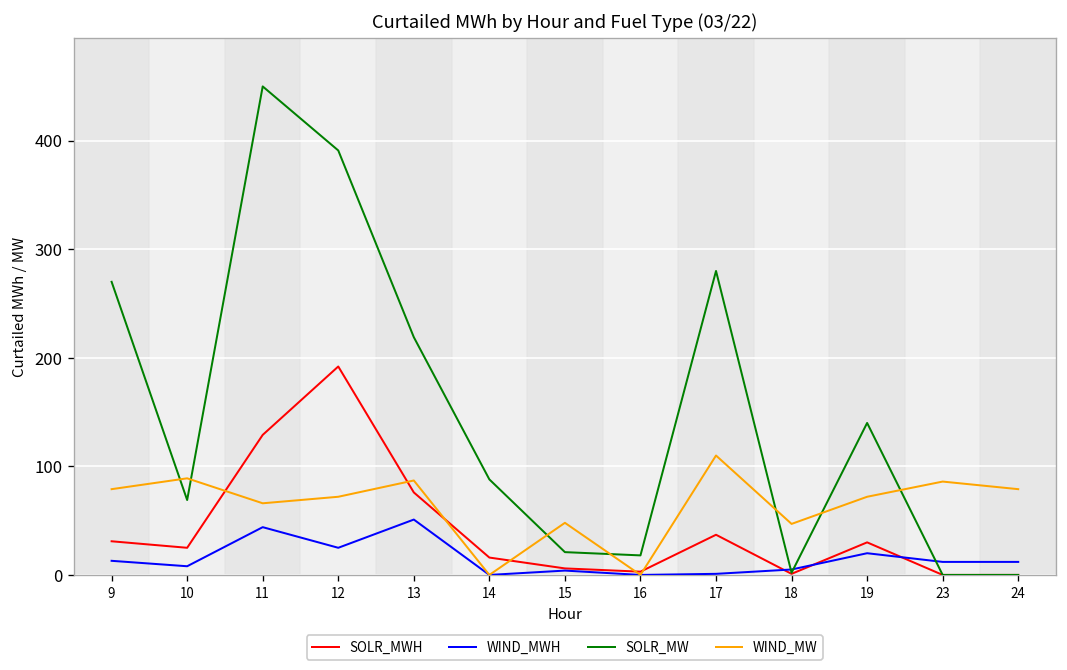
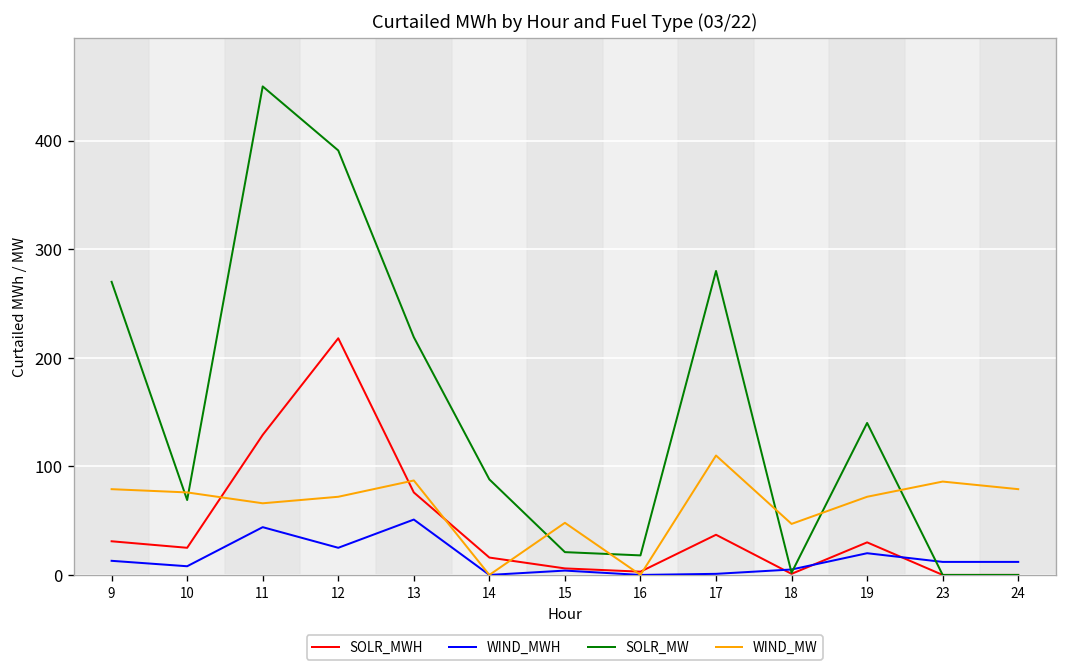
  {
    "SOLR_MWH": {
      "9": 30,
      "10": 30,
      "11": 130,
-     "12": 190,
+     "12": 220,
      "13": 80,
      "14": 20,
      "16": 0,
      "17": 40,
      "19": 30
    },
    "WIND_MWH": {
      "9": 10,
      "10": 10,
      "11": 40,
      "12": 30,
      "13": 50,
      "17": 0,
      "18": 10,
      "19": 20,
      "23": 10,
      "24": 10
    },
    "SOLR_MW": {
      "9": 270,
      "10": 70,
      "11": 450,
      "12": 390,
      "13": 220,
      "14": 90,
      "15": 20,
      "16": 20,
      "17": 280,
      "19": 140
    },
    "WIND_MW": {
      "9": 80,
-     "10": 90,
+     "10": 80,
      "11": 70,
      "12": 70,
      "13": 90,
      "15": 50,
      "17": 110,
      "18": 50,
      "19": 70,
      "23": 90,
      "24": 80
    }
  }
